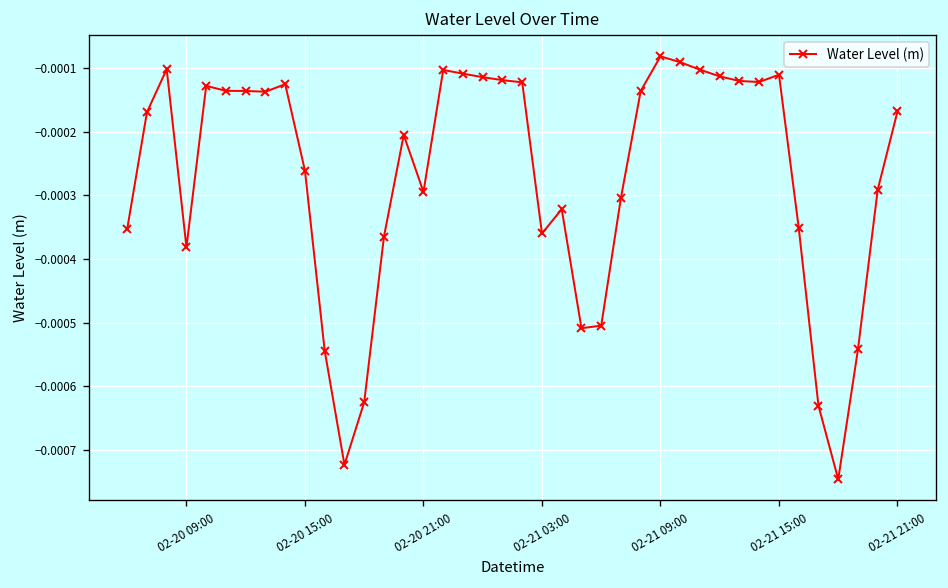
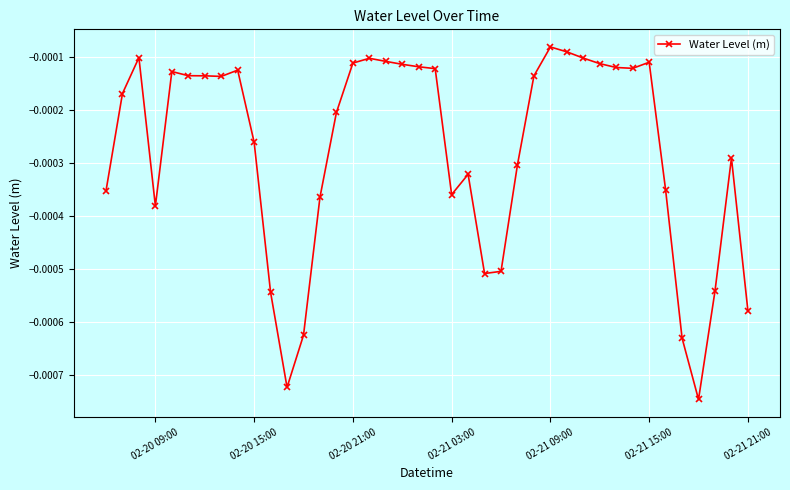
  {
    "02-20 09:00": -0.00038,
    "02-20 15:00": -0.00026,
-   "02-20 21:00": -0.00029,
+   "02-20 21:00": -0.00011,
    "02-21 03:00": -0.00036,
    "02-21 09:00": -0.00008,
    "02-21 15:00": -0.00011,
-   "02-21 21:00": -0.00017
+   "02-21 21:00": -0.00058
  }
